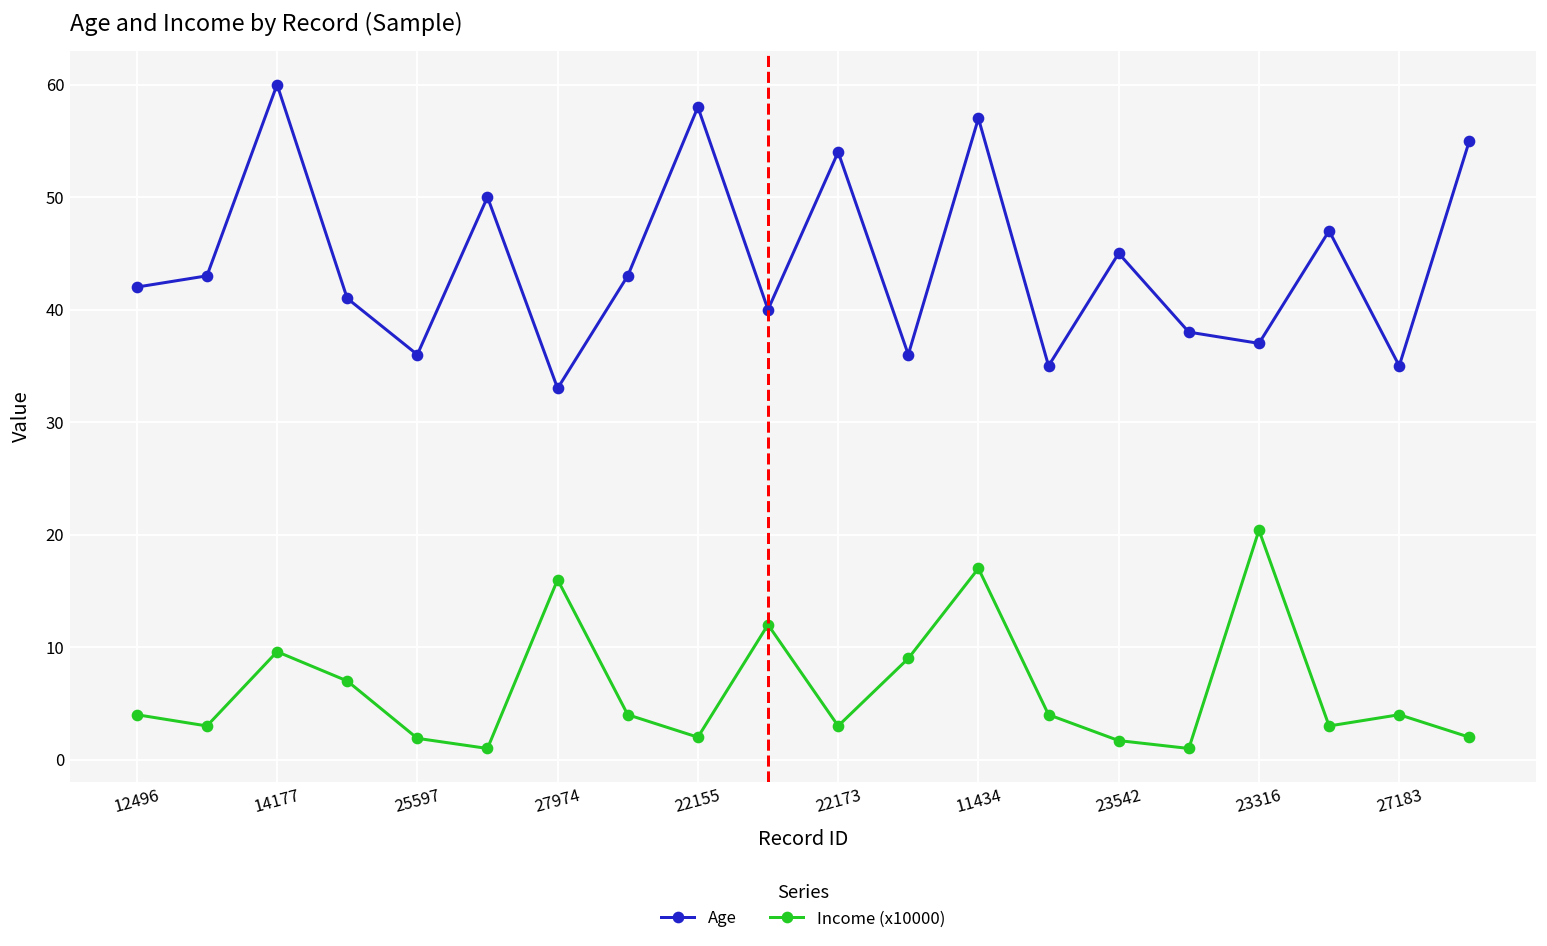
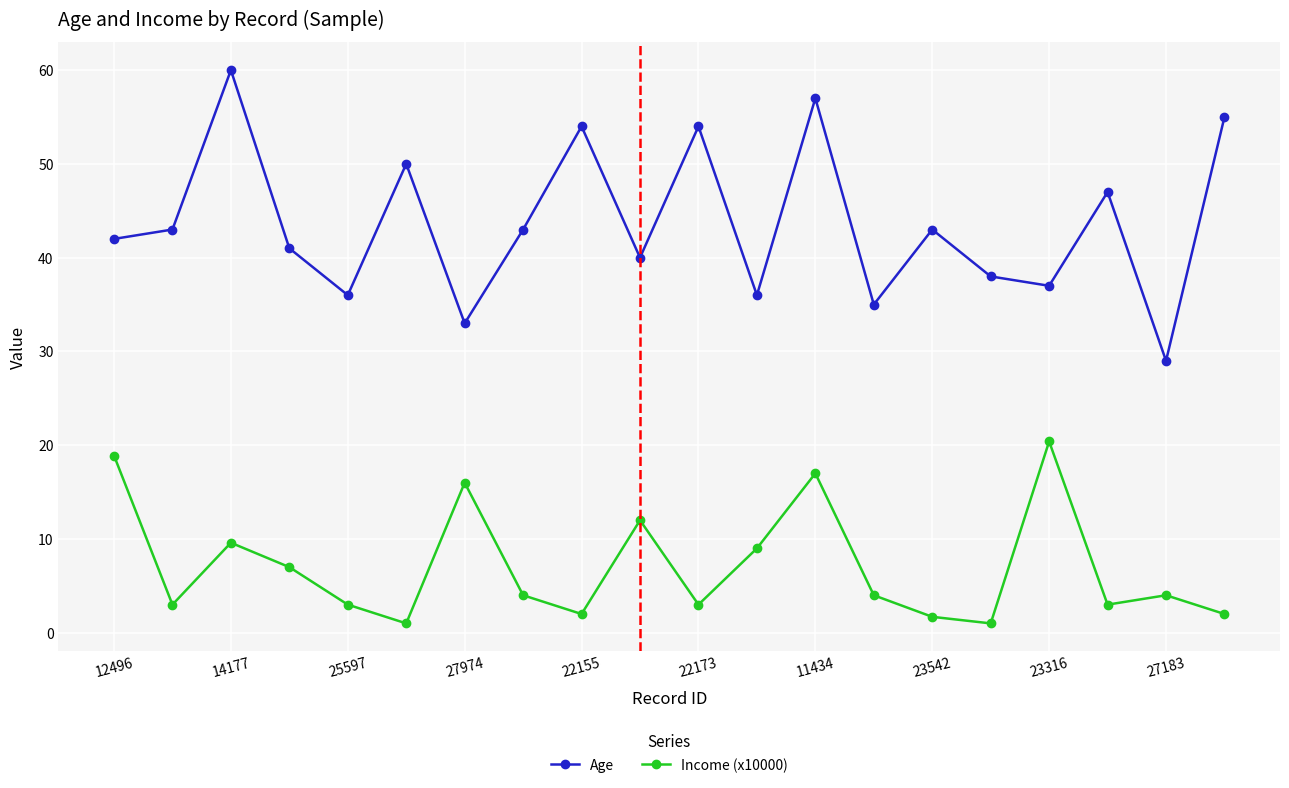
  {
    "Age": {
      "12496": 42,
      "14177": 60,
      "25597": 36,
      "27974": 33,
-     "22155": 58,
+     "22155": 54,
      "22173": 54,
      "11434": 57,
-     "23542": 45,
+     "23542": 43,
      "23316": 37,
-     "27183": 35
+     "27183": 29
    },
    "Income (x10000)": {
-     "12496": 4,
+     "12496": 19,
      "14177": 10,
-     "25597": 2,
+     "25597": 3,
      "27974": 16,
      "22155": 2,
      "22173": 3,
      "11434": 17,
      "23542": 2,
      "23316": 20,
      "27183": 4
    }
  }
